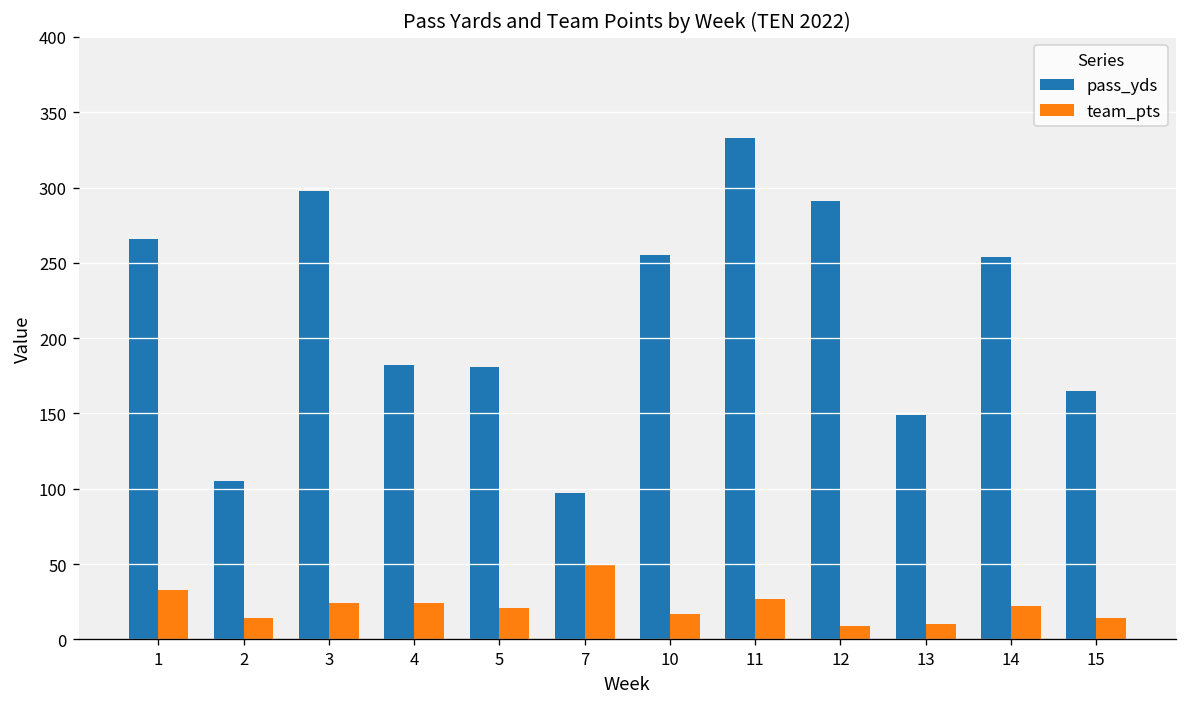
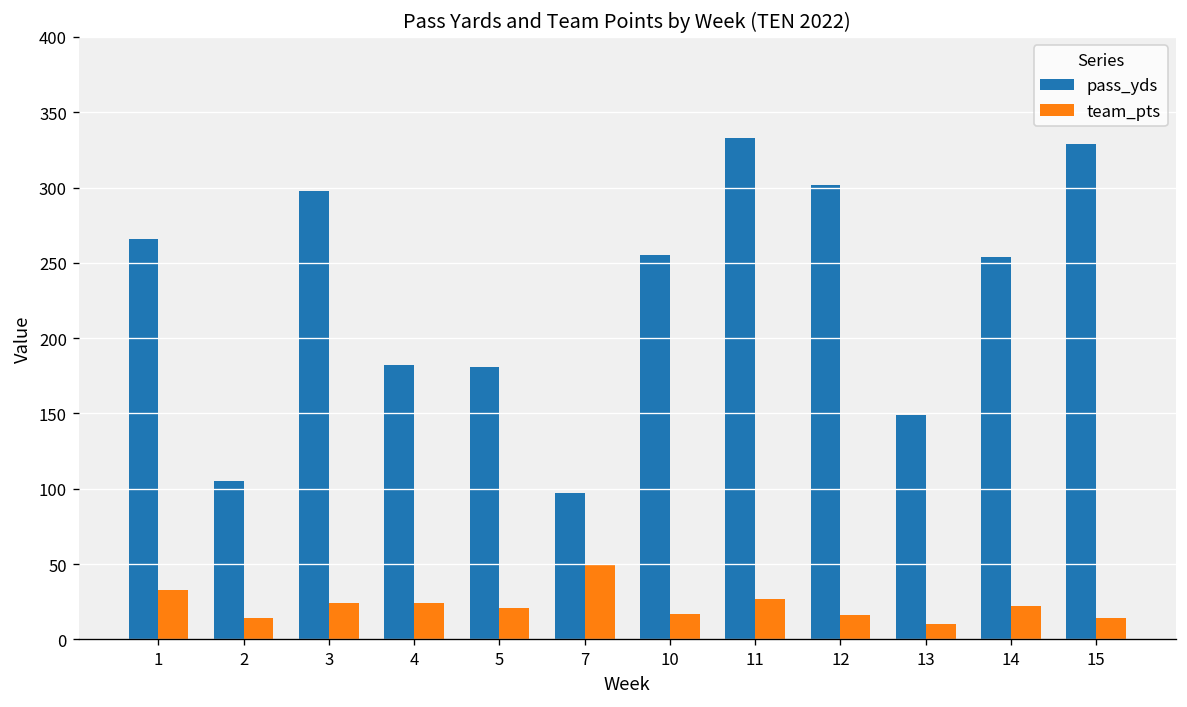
  {
    "pass_yds": {
      "1": 266,
      "2": 105,
      "3": 298,
      "4": 182,
      "5": 181,
      "7": 97,
      "10": 255,
      "11": 333,
-     "12": 291,
+     "12": 302,
      "13": 149,
      "14": 254,
-     "15": 165
+     "15": 329
    },
    "team_pts": {
      "1": 33,
      "2": 14,
      "3": 24,
      "4": 24,
      "5": 21,
      "7": 50,
      "10": 17,
      "11": 27,
-     "12": 9,
+     "12": 16,
      "13": 10,
      "14": 22,
      "15": 14
    }
  }
